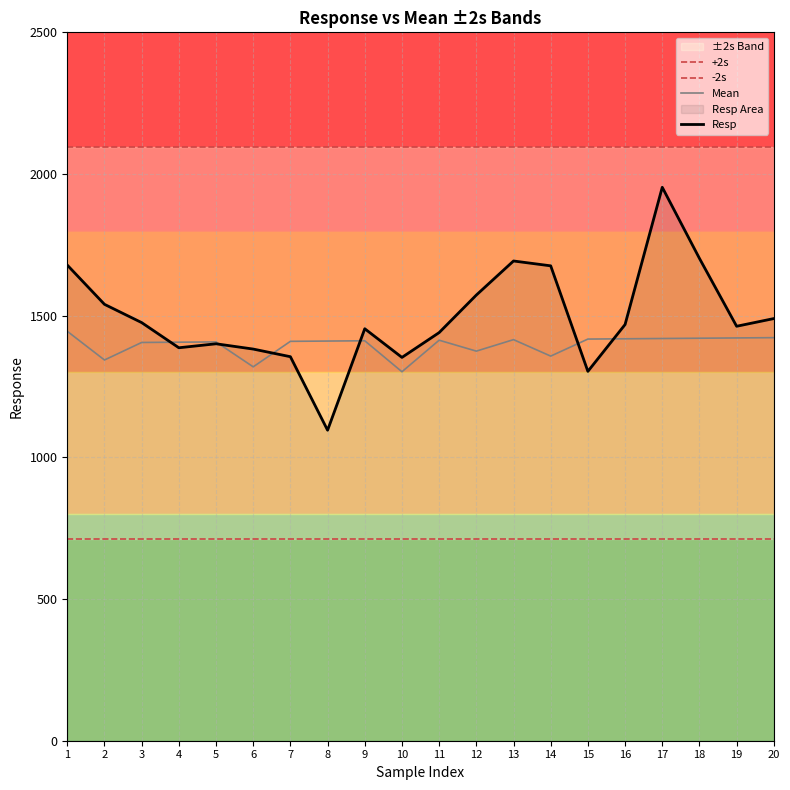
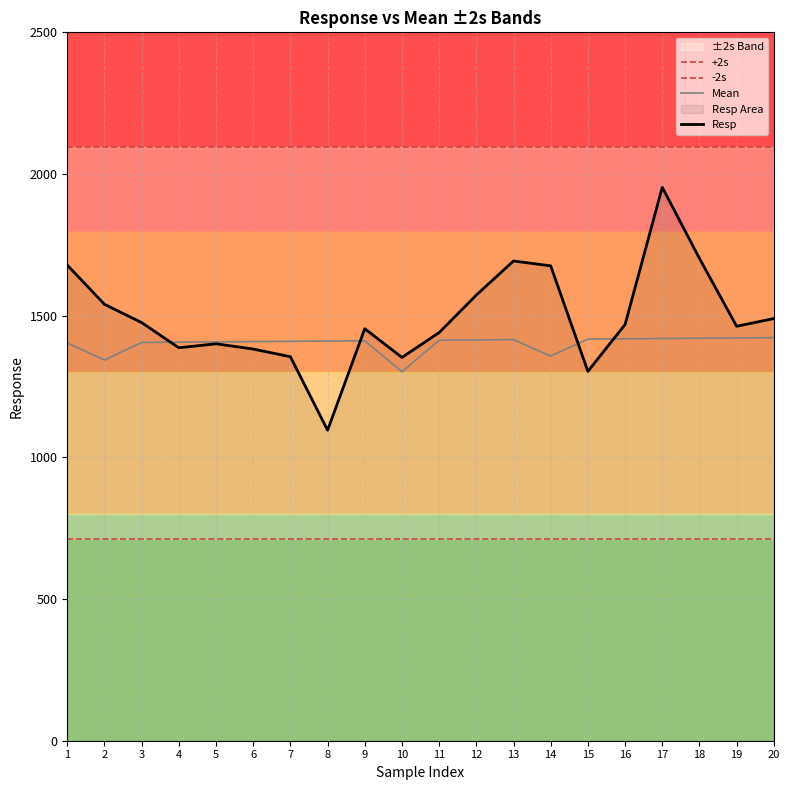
  {
    "±2s Band": {
      "1": 2090,
      "2": 2090,
      "3": 2090,
      "4": 2090,
      "5": 2090,
      "6": 2090,
      "7": 2090,
      "8": 2090,
      "9": 2090,
      "10": 2090,
      "11": 2090,
      "12": 2090,
      "13": 2090,
      "14": 2090,
      "15": 2090,
      "16": 2090,
      "17": 2090,
      "18": 2090,
      "19": 2090,
      "20": 2090
    },
    "Mean": {
-     "1": 1440,
+     "1": 1400,
      "2": 1340,
      "3": 1410,
      "4": 1410,
-     "6": 1320,
+     "6": 1410,
      "7": 1410,
      "8": 1410,
      "9": 1410,
      "10": 1300,
      "11": 1410,
-     "12": 1370,
+     "12": 1410,
      "13": 1420,
      "14": 1360,
      "15": 1420,
      "16": 1420,
      "17": 1420,
      "18": 1420,
      "19": 1420,
      "20": 1420
    }
  }
